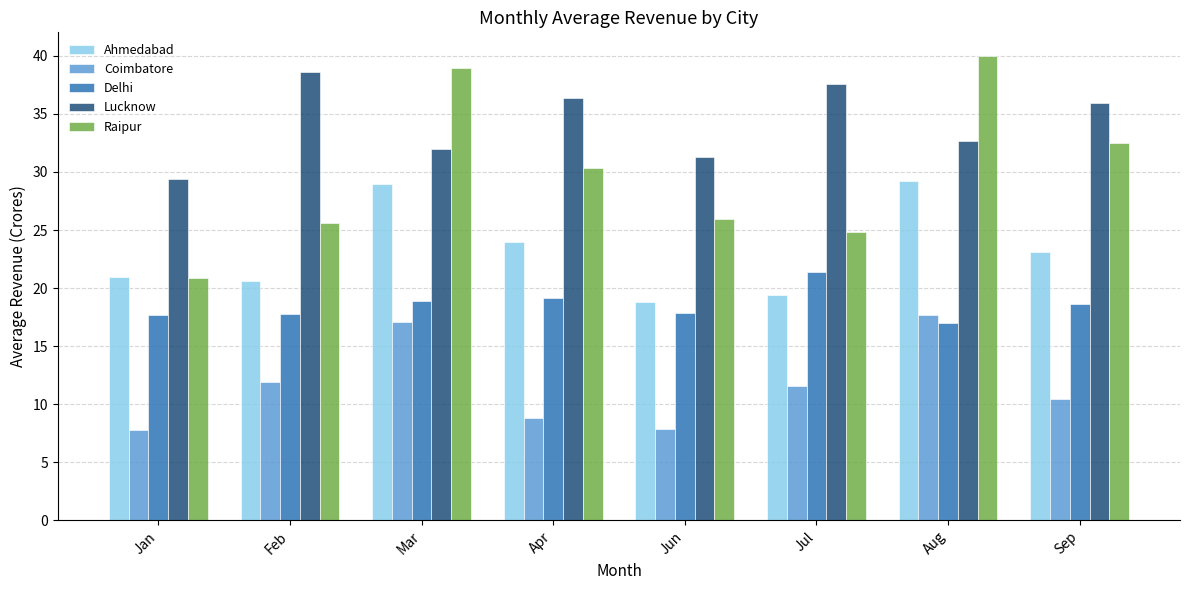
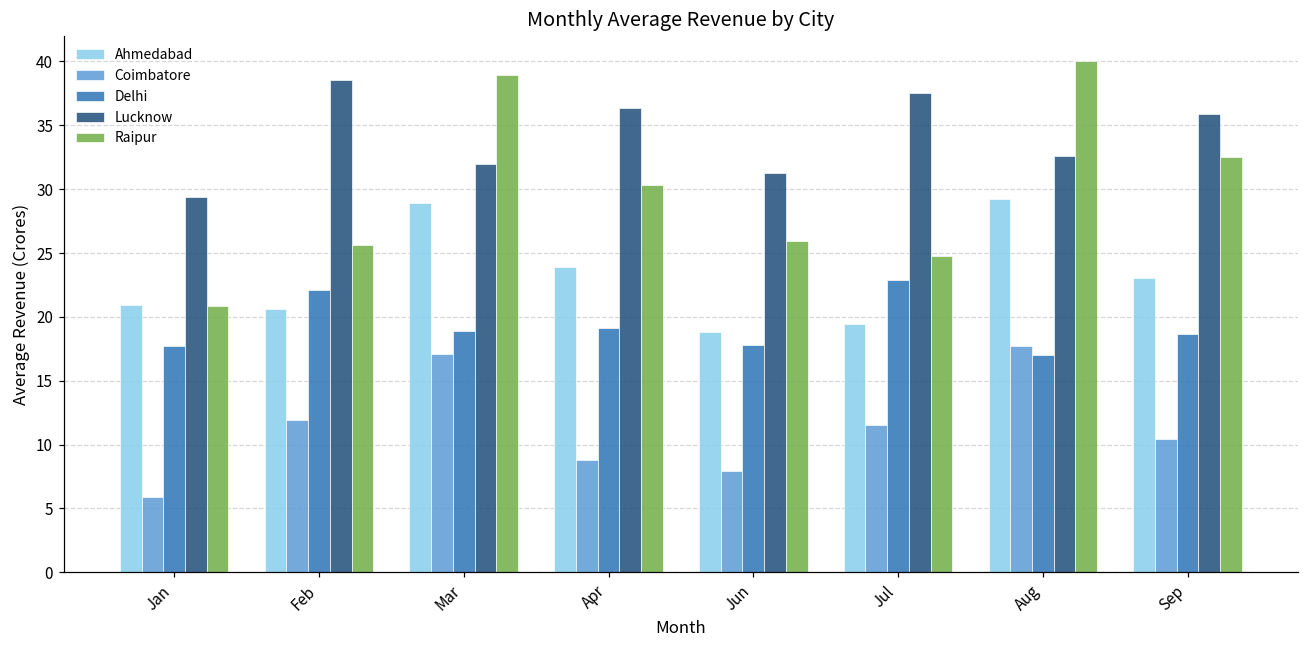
  {
    "Ahmedabad": {
      "Jan": 21.0,
      "Feb": 20.6,
      "Mar": 29.0,
      "Apr": 23.9,
      "Jun": 18.8,
      "Jul": 19.4,
      "Aug": 29.2,
      "Sep": 23.1
    },
    "Coimbatore": {
-     "Jan": 7.8,
+     "Jan": 5.9,
      "Feb": 11.9,
      "Mar": 17.1,
      "Apr": 8.8,
      "Jun": 7.9,
      "Jul": 11.5,
      "Aug": 17.7,
      "Sep": 10.4
    },
    "Delhi": {
      "Jan": 17.7,
-     "Feb": 17.7,
+     "Feb": 22.1,
      "Mar": 18.9,
      "Apr": 19.1,
      "Jun": 17.8,
-     "Jul": 21.4,
+     "Jul": 22.9,
      "Aug": 17.0,
      "Sep": 18.7
    },
    "Lucknow": {
      "Jan": 29.4,
      "Feb": 38.6,
      "Mar": 32.0,
      "Apr": 36.4,
      "Jun": 31.3,
      "Jul": 37.6,
      "Aug": 32.6,
      "Sep": 35.9
    },
    "Raipur": {
      "Jan": 20.9,
      "Feb": 25.6,
      "Mar": 39.0,
      "Apr": 30.3,
      "Jun": 25.9,
      "Jul": 24.8,
      "Aug": 40.0,
      "Sep": 32.5
    }
  }
